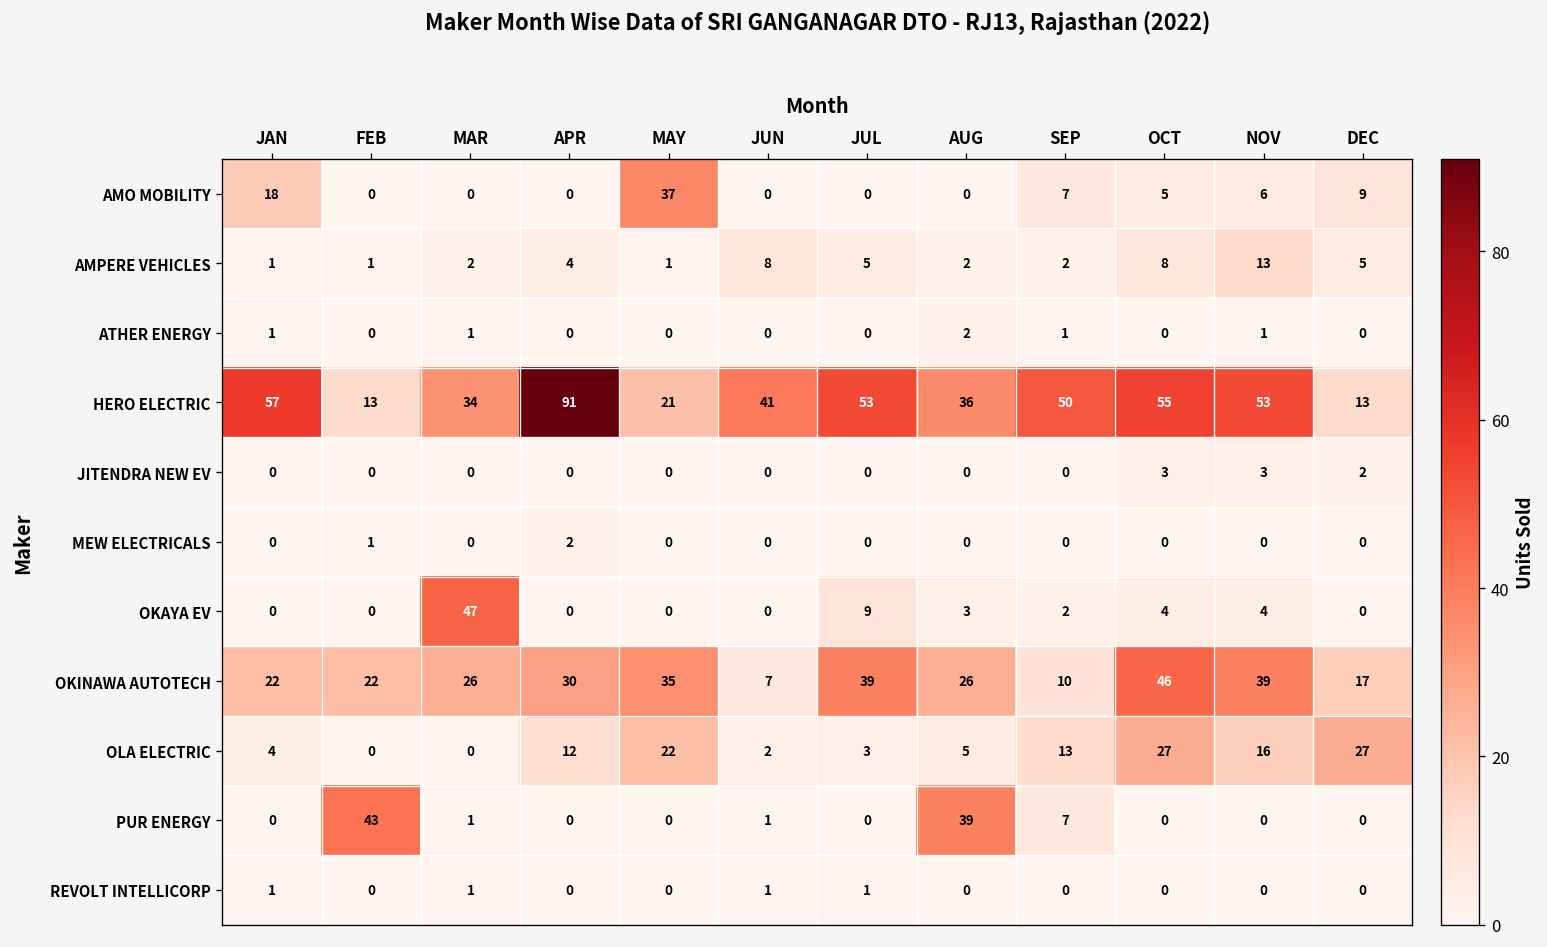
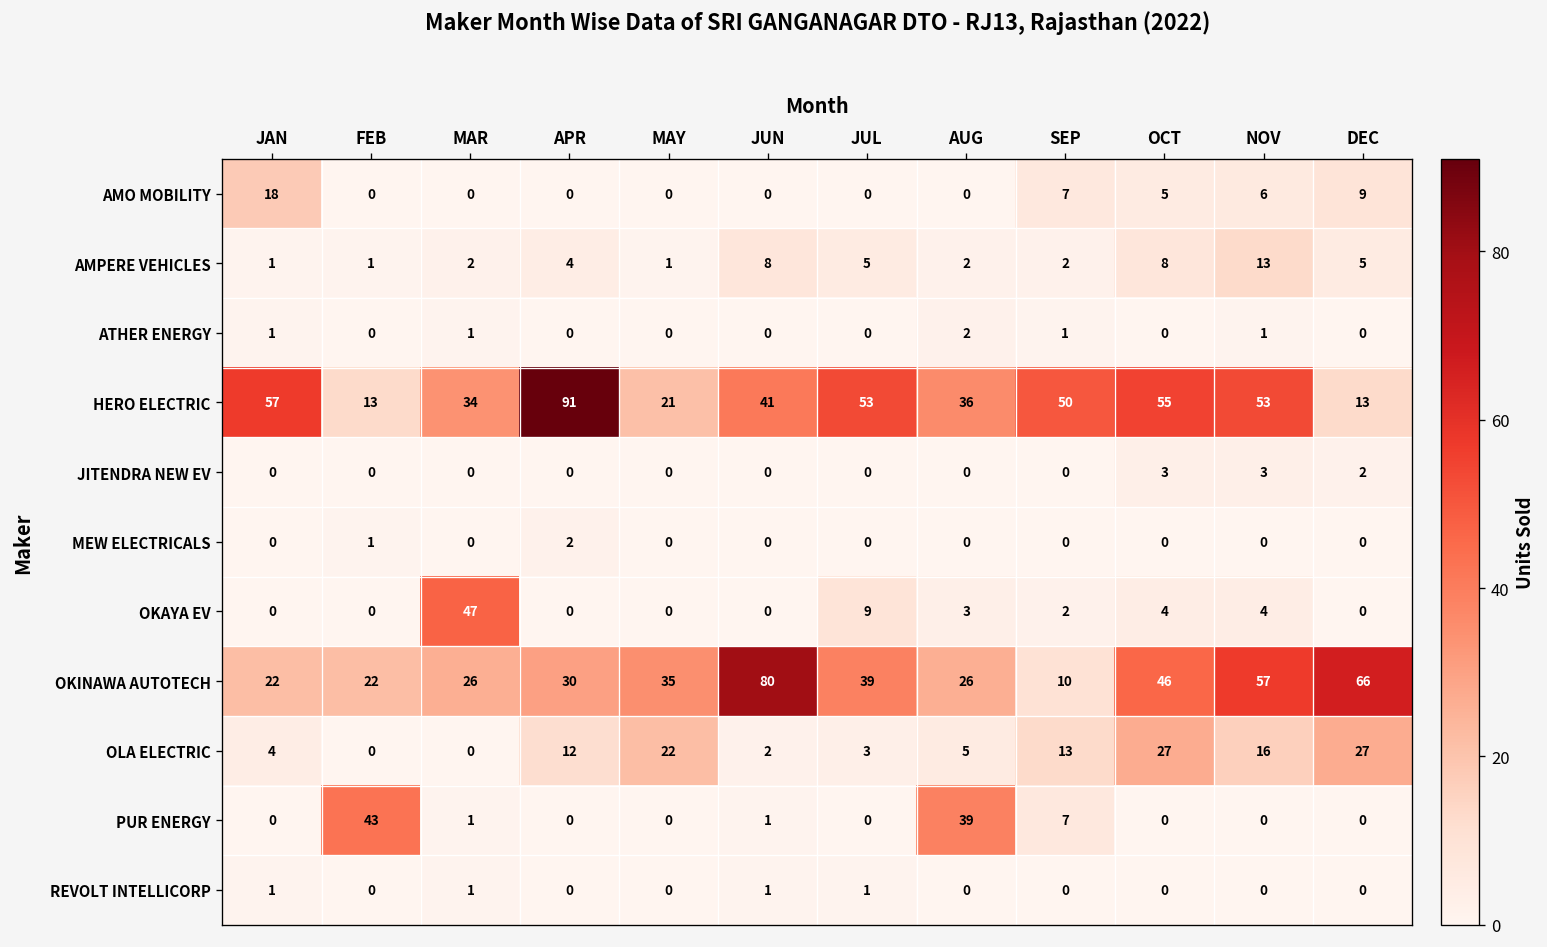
  {
    "AMO MOBILITY": {
      "JAN": 18,
      "FEB": 0,
      "MAR": 0,
      "APR": 0,
-     "MAY": 37,
+     "MAY": 0,
      "JUN": 0,
      "JUL": 0,
      "AUG": 0,
      "SEP": 7,
      "OCT": 5,
      "NOV": 6,
      "DEC": 9
    },
    "AMPERE VEHICLES": {
      "JAN": 1,
      "FEB": 1,
      "MAR": 2,
      "APR": 4,
      "MAY": 1,
      "JUN": 8,
      "JUL": 5,
      "AUG": 2,
      "SEP": 2,
      "OCT": 8,
      "NOV": 13,
      "DEC": 5
    },
    "ATHER ENERGY": {
      "JAN": 1,
      "FEB": 0,
      "MAR": 1,
      "APR": 0,
      "MAY": 0,
      "JUN": 0,
      "JUL": 0,
      "AUG": 2,
      "SEP": 1,
      "OCT": 0,
      "NOV": 1,
      "DEC": 0
    },
    "HERO ELECTRIC": {
      "JAN": 57,
      "FEB": 13,
      "MAR": 34,
      "APR": 91,
      "MAY": 21,
      "JUN": 41,
      "JUL": 53,
      "AUG": 36,
      "SEP": 50,
      "OCT": 55,
      "NOV": 53,
      "DEC": 13
    },
    "JITENDRA NEW EV": {
      "JAN": 0,
      "FEB": 0,
      "MAR": 0,
      "APR": 0,
      "MAY": 0,
      "JUN": 0,
      "JUL": 0,
      "AUG": 0,
      "SEP": 0,
      "OCT": 3,
      "NOV": 3,
      "DEC": 2
    },
    "MEW ELECTRICALS": {
      "JAN": 0,
      "FEB": 1,
      "MAR": 0,
      "APR": 2,
      "MAY": 0,
      "JUN": 0,
      "JUL": 0,
      "AUG": 0,
      "SEP": 0,
      "OCT": 0,
      "NOV": 0,
      "DEC": 0
    },
    "OKAYA EV": {
      "JAN": 0,
      "FEB": 0,
      "MAR": 47,
      "APR": 0,
      "MAY": 0,
      "JUN": 0,
      "JUL": 9,
      "AUG": 3,
      "SEP": 2,
      "OCT": 4,
      "NOV": 4,
      "DEC": 0
    },
    "OKINAWA AUTOTECH": {
      "JAN": 22,
      "FEB": 22,
      "MAR": 26,
      "APR": 30,
      "MAY": 35,
-     "JUN": 7,
+     "JUN": 80,
      "JUL": 39,
      "AUG": 26,
      "SEP": 10,
      "OCT": 46,
-     "NOV": 39,
-     "DEC": 17
+     "NOV": 57,
+     "DEC": 66
    },
    "OLA ELECTRIC": {
      "JAN": 4,
      "FEB": 0,
      "MAR": 0,
      "APR": 12,
      "MAY": 22,
      "JUN": 2,
      "JUL": 3,
      "AUG": 5,
      "SEP": 13,
      "OCT": 27,
      "NOV": 16,
      "DEC": 27
    },
    "PUR ENERGY": {
      "JAN": 0,
      "FEB": 43,
      "MAR": 1,
      "APR": 0,
      "MAY": 0,
      "JUN": 1,
      "JUL": 0,
      "AUG": 39,
      "SEP": 7,
      "OCT": 0,
      "NOV": 0,
      "DEC": 0
    },
    "REVOLT INTELLICORP": {
      "JAN": 1,
      "FEB": 0,
      "MAR": 1,
      "APR": 0,
      "MAY": 0,
      "JUN": 1,
      "JUL": 1,
      "AUG": 0,
      "SEP": 0,
      "OCT": 0,
      "NOV": 0,
      "DEC": 0
    }
  }
